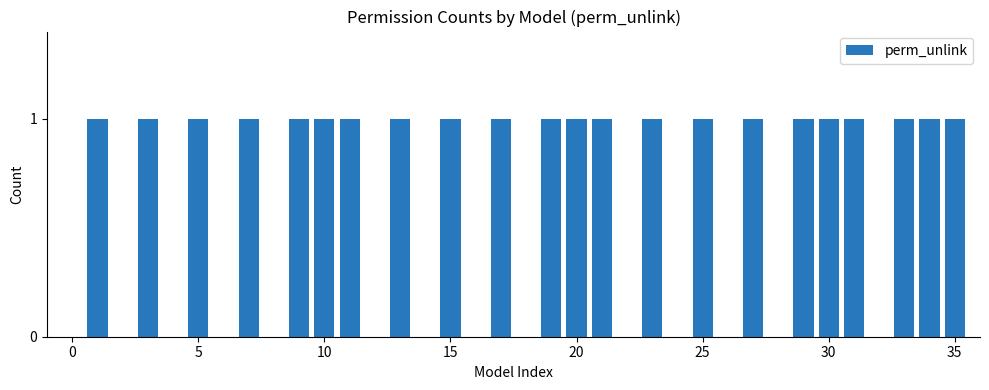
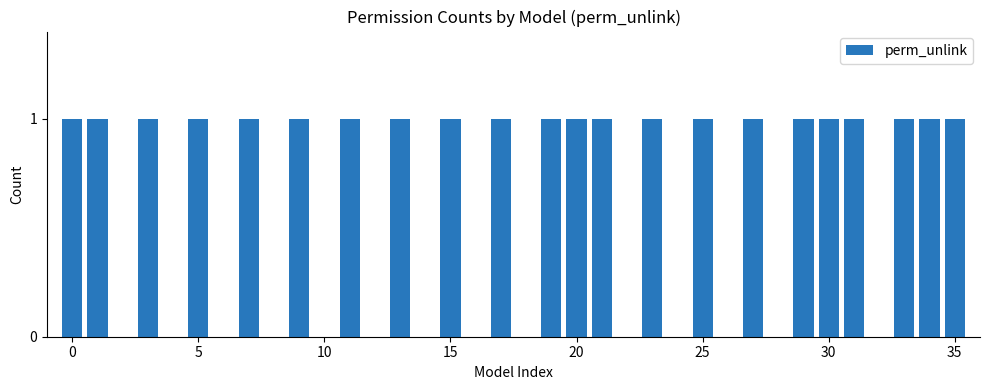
  {
-   "0": 0,
+   "0": 1,
    "5": 1,
-   "10": 1,
+   "10": 0,
    "15": 1,
    "20": 1,
    "25": 1,
    "30": 1,
    "35": 1
  }
